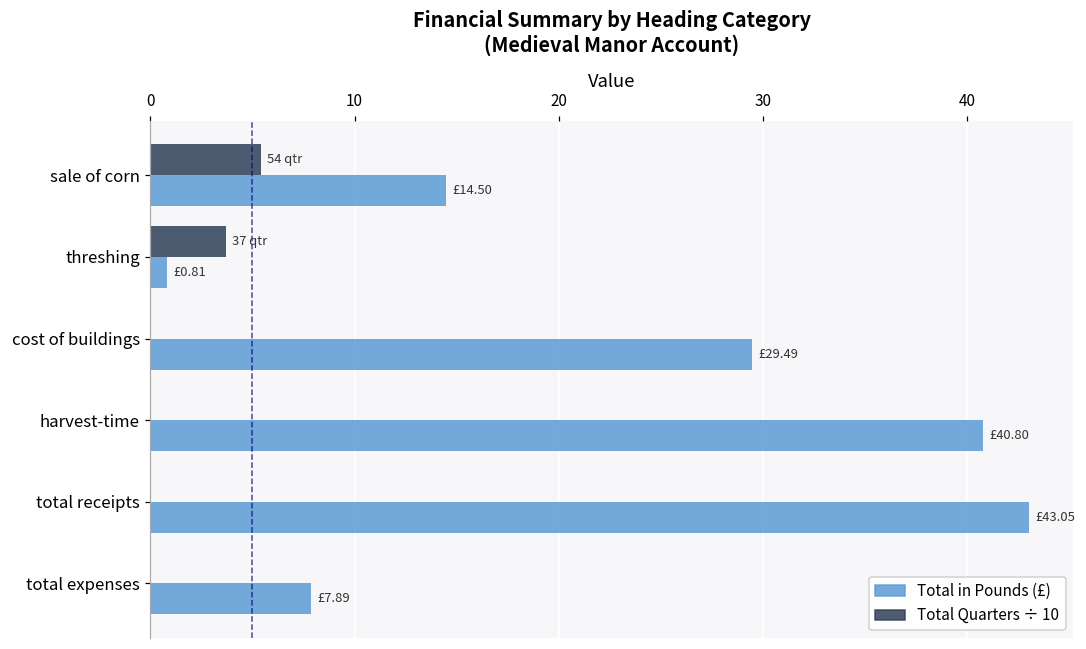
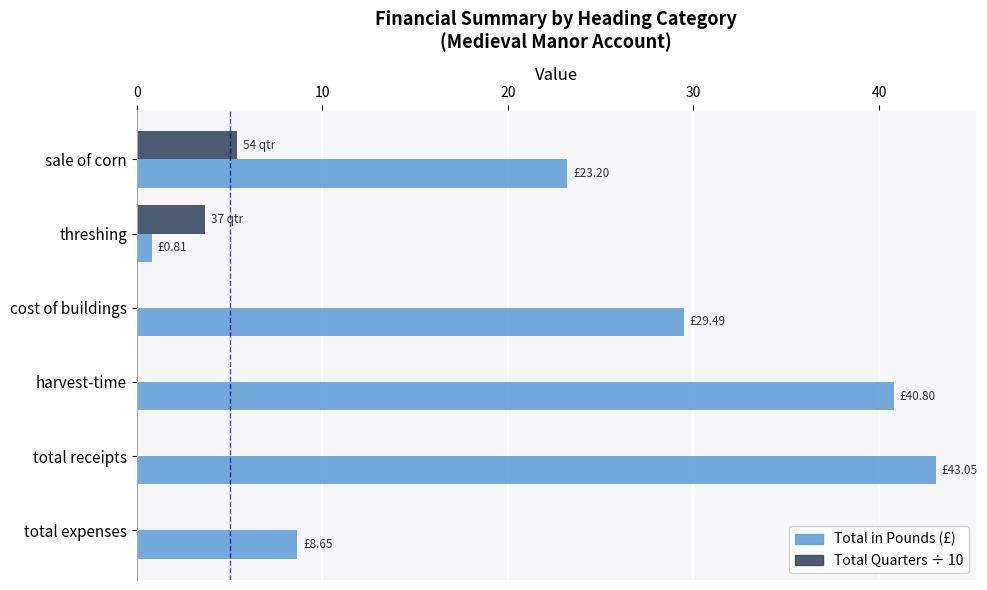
  {
    "Total in Pounds (£)": {
-     "sale of corn": "£14.50",
+     "sale of corn": "£23.20",
      "threshing": "£0.81",
      "cost of buildings": "£29.49",
      "harvest-time": "£40.80",
      "total receipts": "£43.05",
-     "total expenses": "£7.89"
+     "total expenses": "£8.65"
    },
    "Total Quarters ÷ 10": {
      "cost of buildings": "0.0",
      "harvest-time": "0.0",
      "total receipts": "0.0",
      "total expenses": "0.0"
    }
  }
